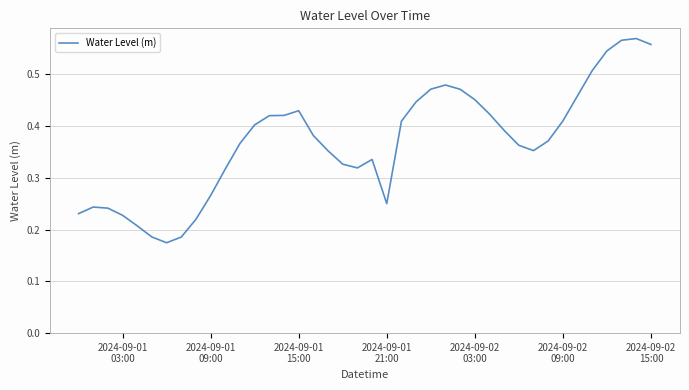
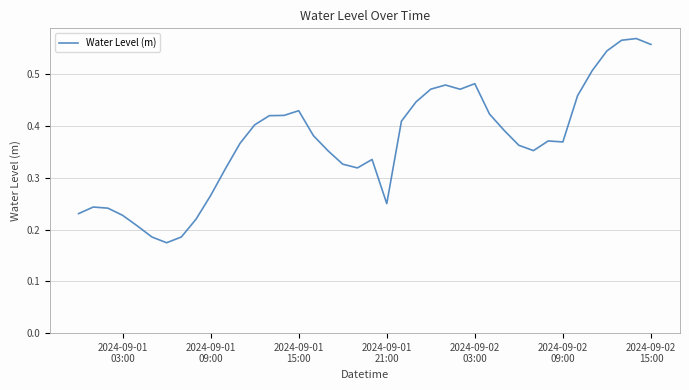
  {
    "2024-09-01 03:00": 0.23,
    "2024-09-01 09:00": 0.27,
    "2024-09-01 15:00": 0.43,
    "2024-09-01 21:00": 0.25,
-   "2024-09-02 03:00": 0.45,
-   "2024-09-02 09:00": 0.41,
+   "2024-09-02 03:00": 0.48,
+   "2024-09-02 09:00": 0.37,
    "2024-09-02 15:00": 0.56
  }
